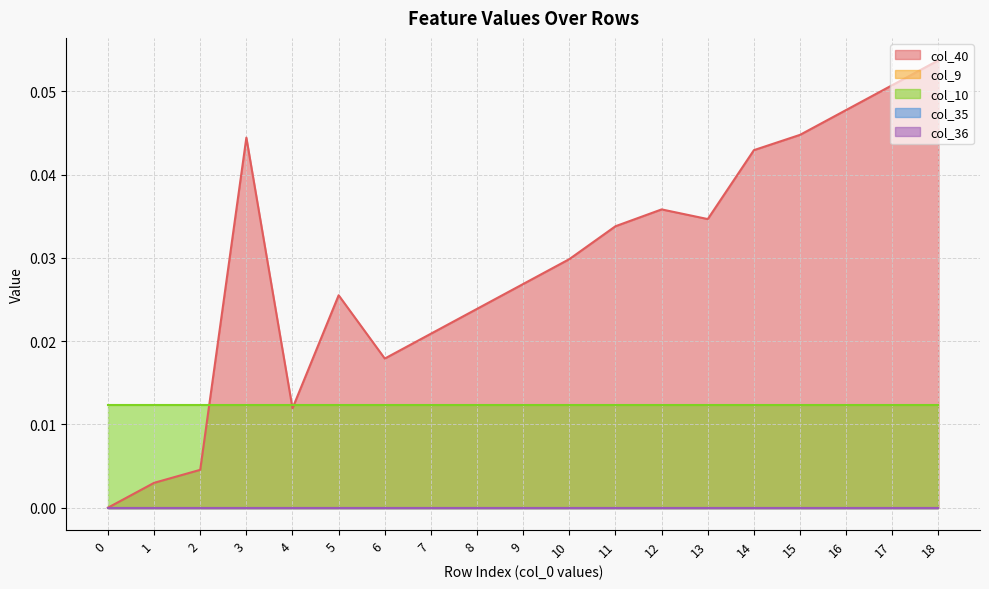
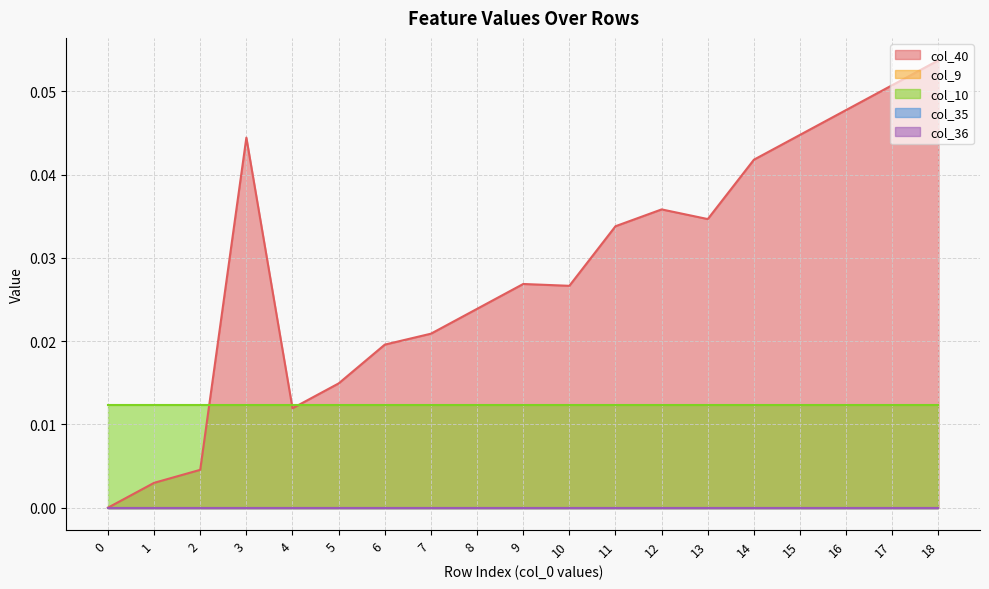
  {
    "col_40": {
      "1": 0.003,
      "2": 0.005,
      "3": 0.044,
      "4": 0.012,
-     "5": 0.026,
-     "6": 0.018,
+     "5": 0.015,
+     "6": 0.020,
      "7": 0.021,
      "8": 0.024,
      "9": 0.027,
-     "10": 0.030,
+     "10": 0.027,
      "11": 0.034,
      "12": 0.036,
      "13": 0.035,
-     "14": 0.043,
+     "14": 0.042,
      "15": 0.045,
      "16": 0.048
    },
    "col_36": {
      "1": 0.000,
      "2": 0.000,
      "3": 0.000,
      "4": 0.000,
      "5": 0.000,
      "6": 0.000,
      "7": 0.000,
      "8": 0.000,
      "9": 0.000,
      "10": 0.000,
      "11": 0.000,
      "12": 0.000,
      "13": 0.000,
      "14": 0.000,
      "15": 0.000,
      "16": 0.000,
      "17": 0.000,
      "18": 0.000
    },
    "col_10": {
      "0": 0.012,
      "1": 0.012,
      "2": 0.012,
      "3": 0.012,
      "4": 0.012,
      "5": 0.012,
      "6": 0.012,
      "7": 0.012,
      "8": 0.012,
      "9": 0.012,
      "10": 0.012,
      "11": 0.012,
      "12": 0.012,
      "13": 0.012,
      "14": 0.012,
      "15": 0.012,
      "16": 0.012,
      "17": 0.012,
      "18": 0.012
    }
  }
